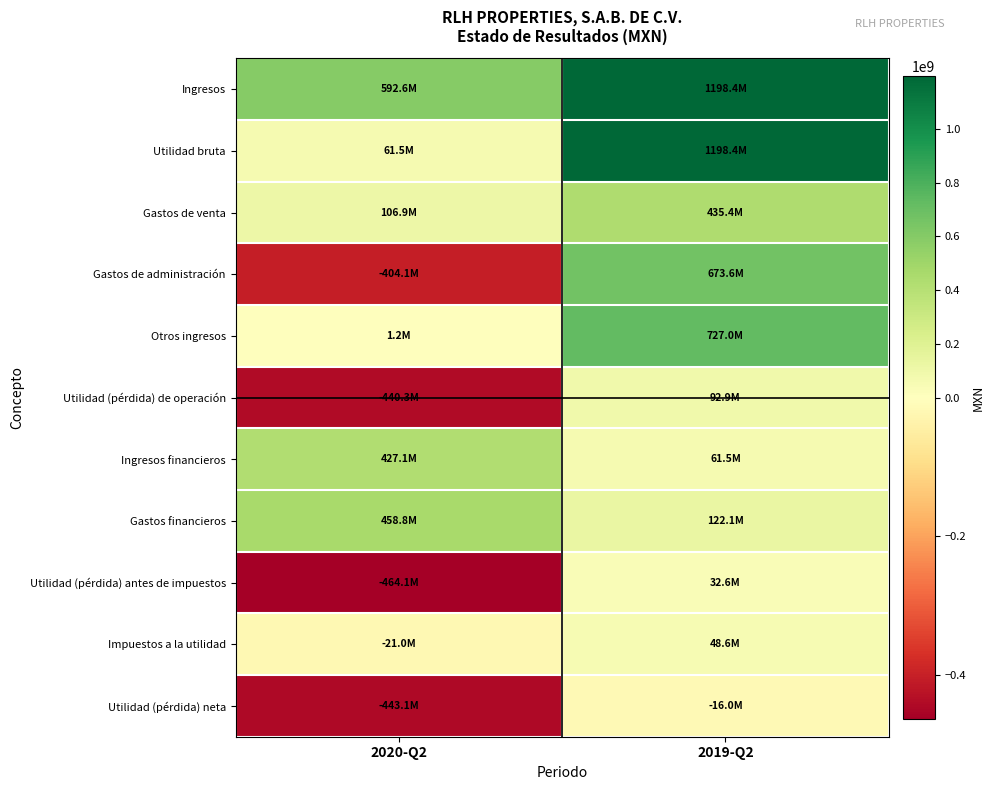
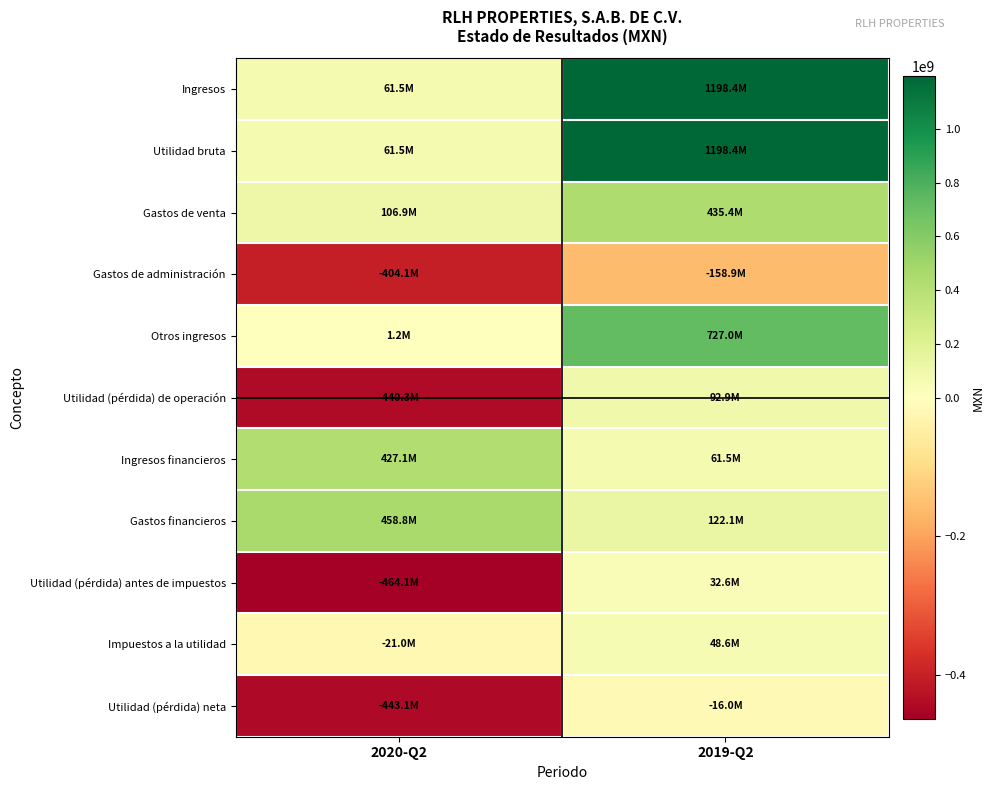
  {
    "Ingresos": {
-     "2020-Q2": "592.6M",
+     "2020-Q2": "61.5M",
      "2019-Q2": "1198.4M"
    },
    "Utilidad bruta": {
      "2020-Q2": "61.5M",
      "2019-Q2": "1198.4M"
    },
    "Gastos de venta": {
      "2020-Q2": "106.9M",
      "2019-Q2": "435.4M"
    },
    "Gastos de administración": {
      "2020-Q2": "-404.1M",
-     "2019-Q2": "673.6M"
+     "2019-Q2": "-158.9M"
    },
    "Otros ingresos": {
      "2020-Q2": "1.2M",
      "2019-Q2": "727.0M"
    },
    "Utilidad (pérdida) de operación": {
      "2020-Q2": "-440.3M",
      "2019-Q2": "92.9M"
    },
    "Ingresos financieros": {
      "2020-Q2": "427.1M",
      "2019-Q2": "61.5M"
    },
    "Gastos financieros": {
      "2020-Q2": "458.8M",
      "2019-Q2": "122.1M"
    },
    "Utilidad (pérdida) antes de impuestos": {
      "2020-Q2": "-464.1M",
      "2019-Q2": "32.6M"
    },
    "Impuestos a la utilidad": {
      "2020-Q2": "-21.0M",
      "2019-Q2": "48.6M"
    },
    "Utilidad (pérdida) neta": {
      "2020-Q2": "-443.1M",
      "2019-Q2": "-16.0M"
    }
  }
